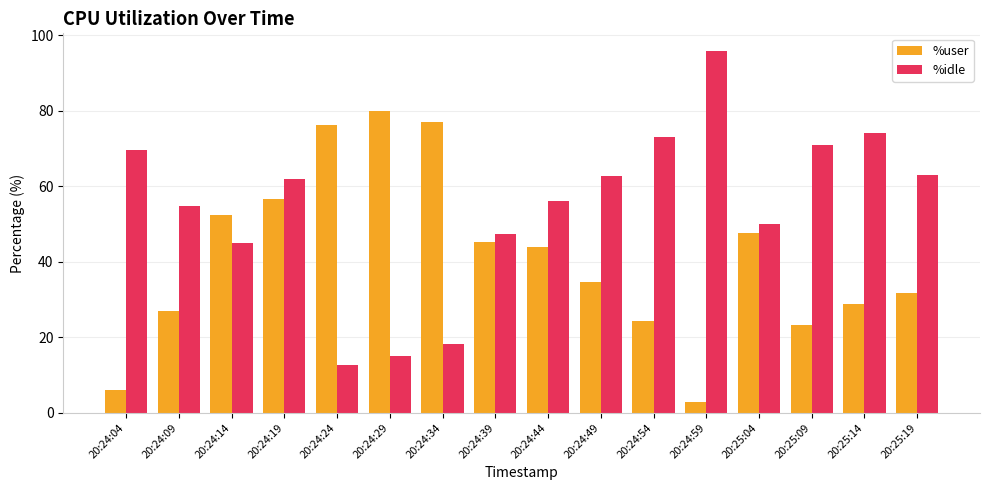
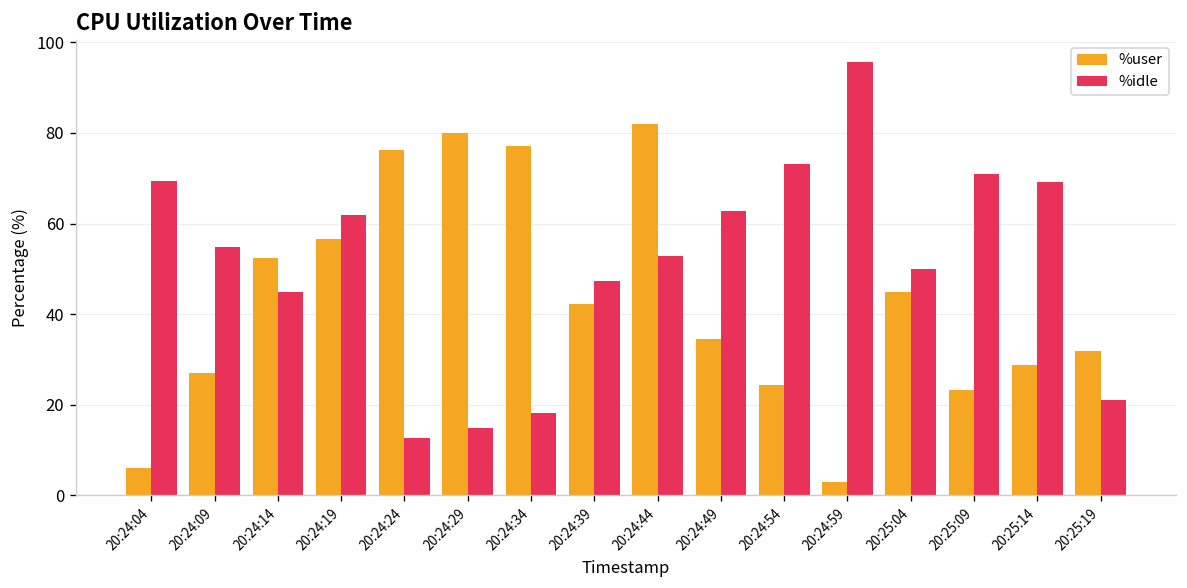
  {
    "%user": {
      "20:24:04": 6,
      "20:24:09": 27,
      "20:24:14": 52,
      "20:24:19": 57,
      "20:24:24": 76,
      "20:24:29": 80,
      "20:24:34": 77,
-     "20:24:39": 45,
-     "20:24:44": 44,
+     "20:24:39": 42,
+     "20:24:44": 82,
      "20:24:49": 35,
      "20:24:54": 24,
      "20:24:59": 3,
-     "20:25:04": 48,
+     "20:25:04": 45,
      "20:25:09": 23,
      "20:25:14": 29,
      "20:25:19": 32
    },
    "%idle": {
      "20:24:04": 70,
      "20:24:09": 55,
      "20:24:14": 45,
      "20:24:19": 62,
      "20:24:24": 13,
      "20:24:29": 15,
      "20:24:34": 18,
      "20:24:39": 47,
-     "20:24:44": 56,
+     "20:24:44": 53,
      "20:24:49": 63,
      "20:24:54": 73,
      "20:24:59": 96,
      "20:25:04": 50,
      "20:25:09": 71,
-     "20:25:14": 74,
-     "20:25:19": 63
+     "20:25:14": 69,
+     "20:25:19": 21
    }
  }
